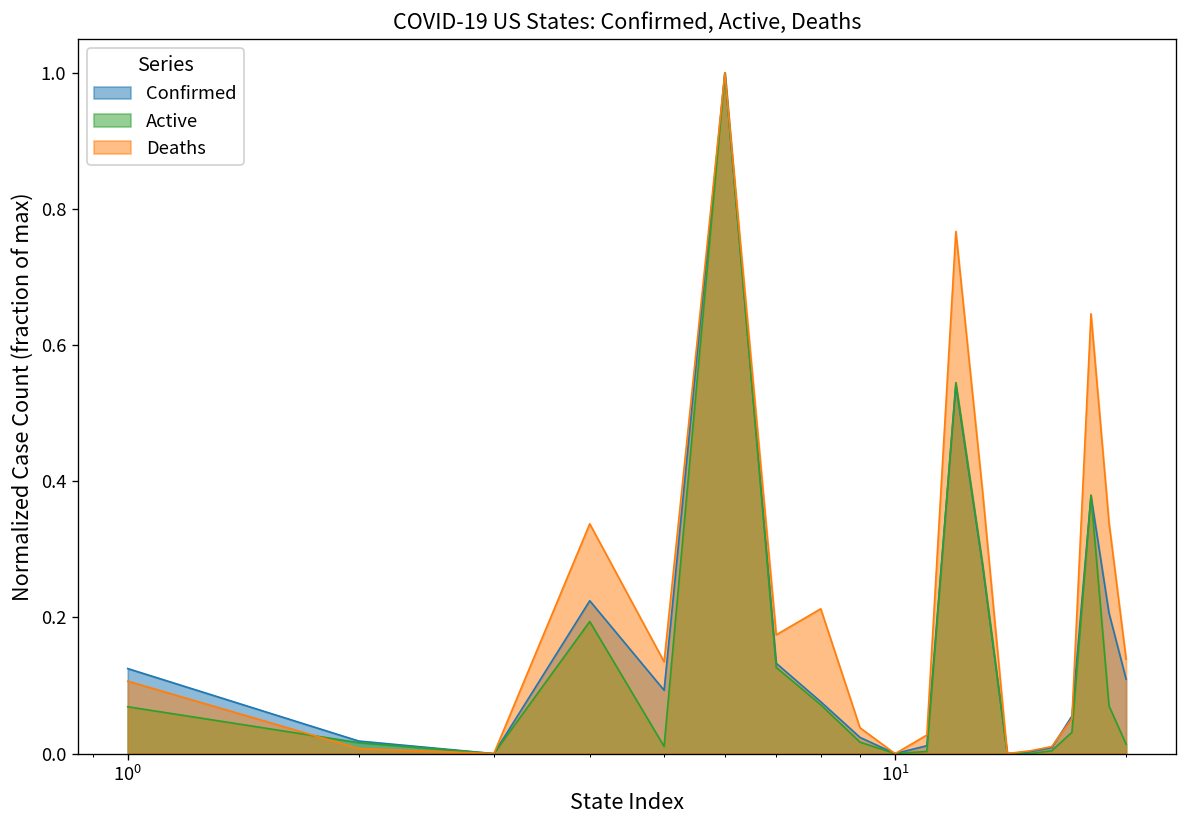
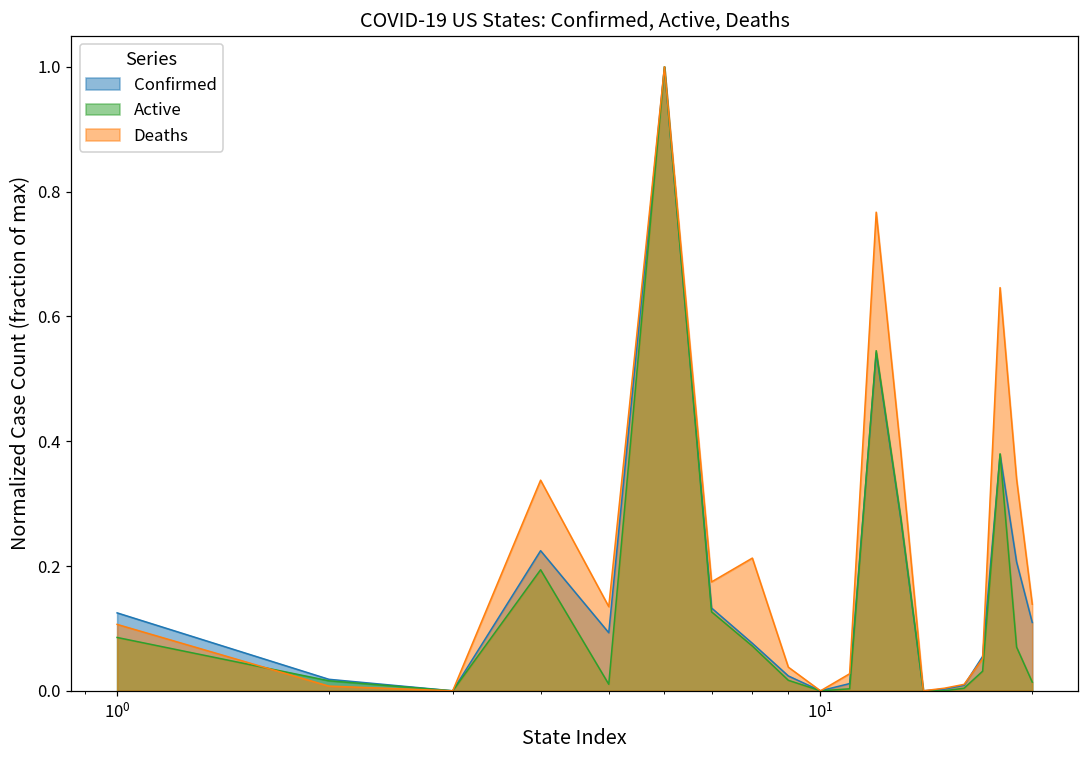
  {
    "Confirmed": {
      "10^0": 0.12
    },
    "Active": {
-     "10^0": 0.07
+     "10^0": 0.09
    },
    "Deaths": {
      "10^0": 0.11
    }
  }
